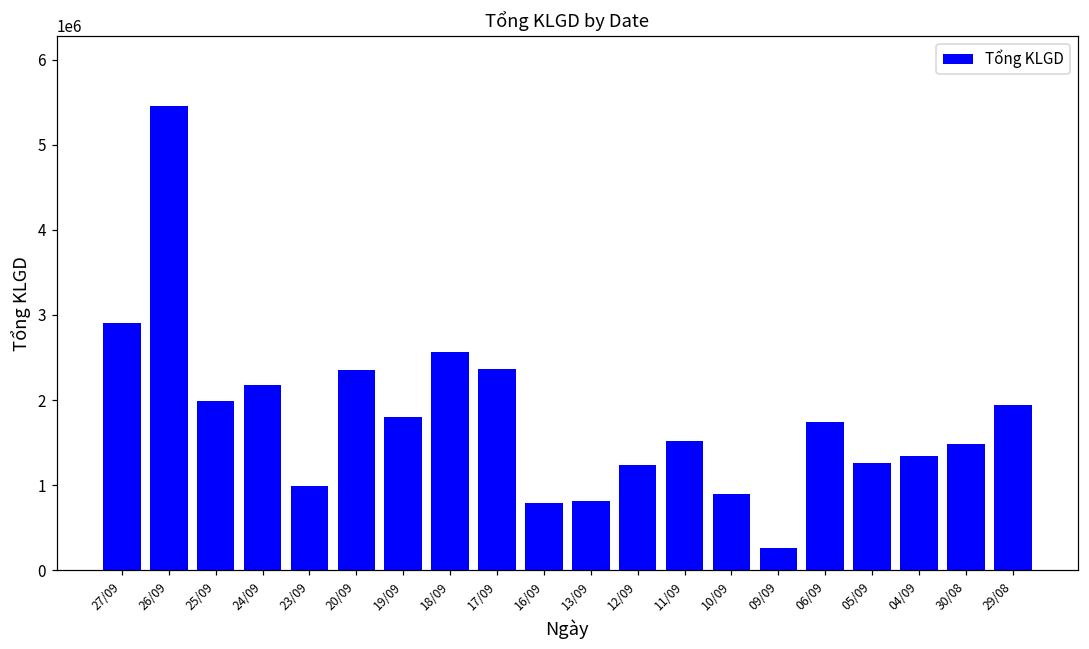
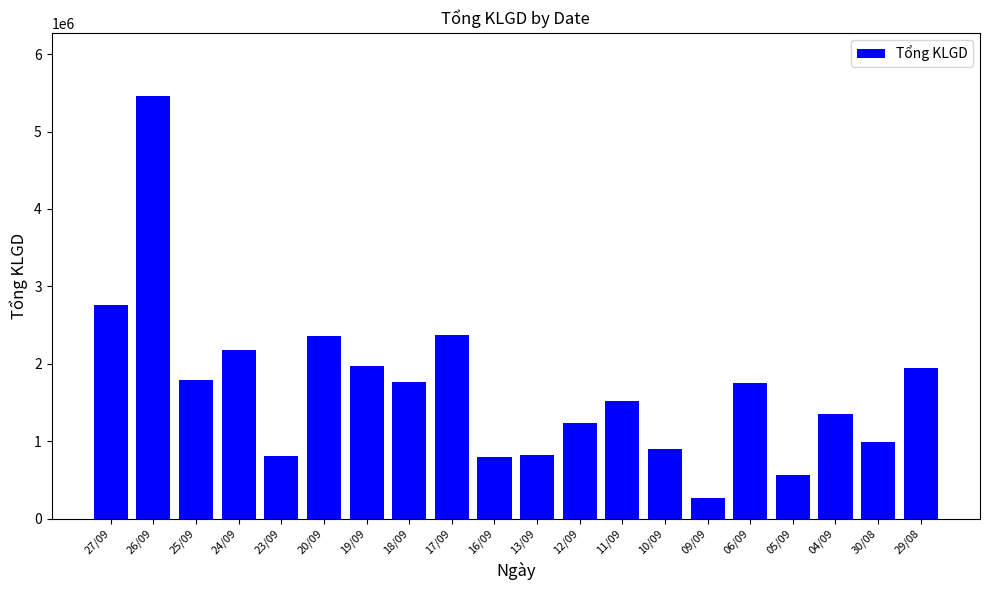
  {
-   "27/09": 2900000,
+   "27/09": 2800000,
    "26/09": 5500000,
-   "25/09": 2000000,
+   "25/09": 1800000,
    "24/09": 2200000,
-   "23/09": 1000000,
+   "23/09": 800000,
    "20/09": 2400000,
-   "19/09": 1800000,
-   "18/09": 2600000,
+   "19/09": 2000000,
+   "18/09": 1800000,
    "17/09": 2400000,
    "16/09": 800000,
    "13/09": 800000,
    "12/09": 1200000,
    "11/09": 1500000,
    "10/09": 900000,
    "09/09": 300000,
    "06/09": 1700000,
-   "05/09": 1300000,
+   "05/09": 600000,
    "04/09": 1300000,
-   "30/08": 1500000,
+   "30/08": 1000000,
    "29/08": 1900000
  }
